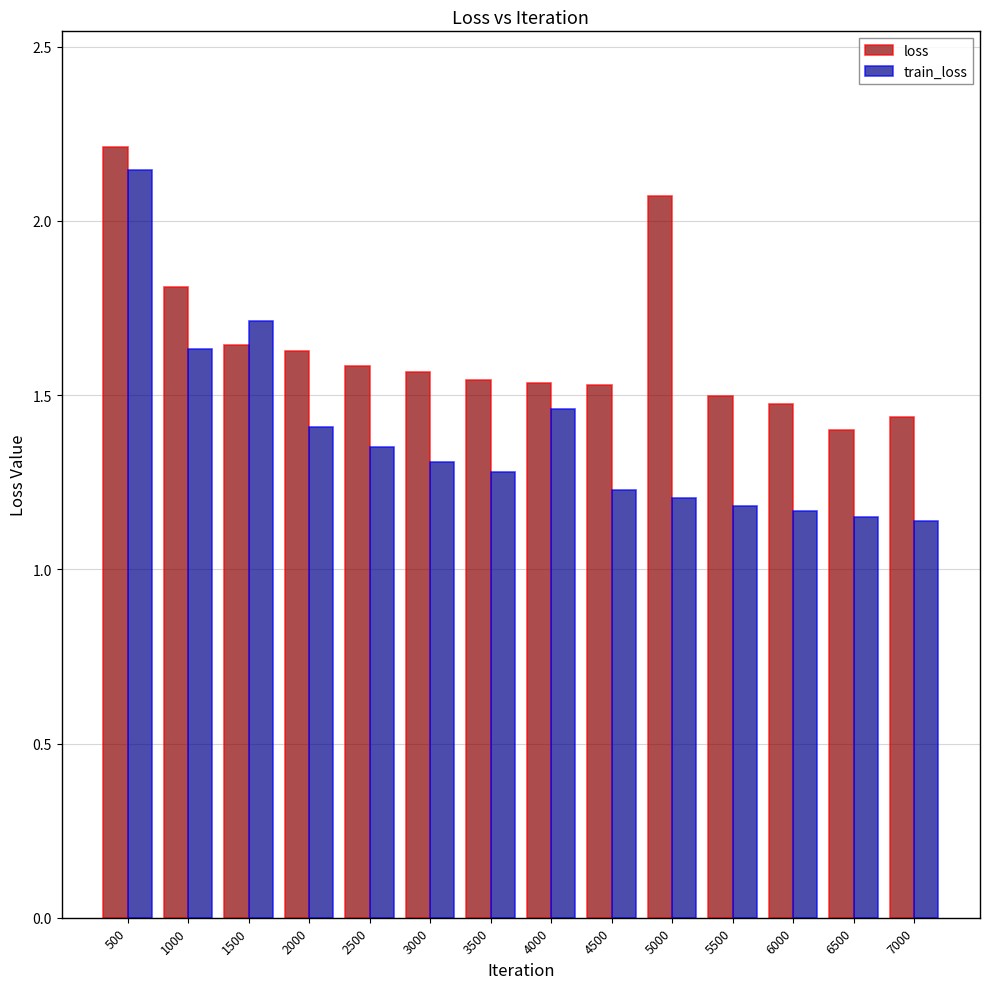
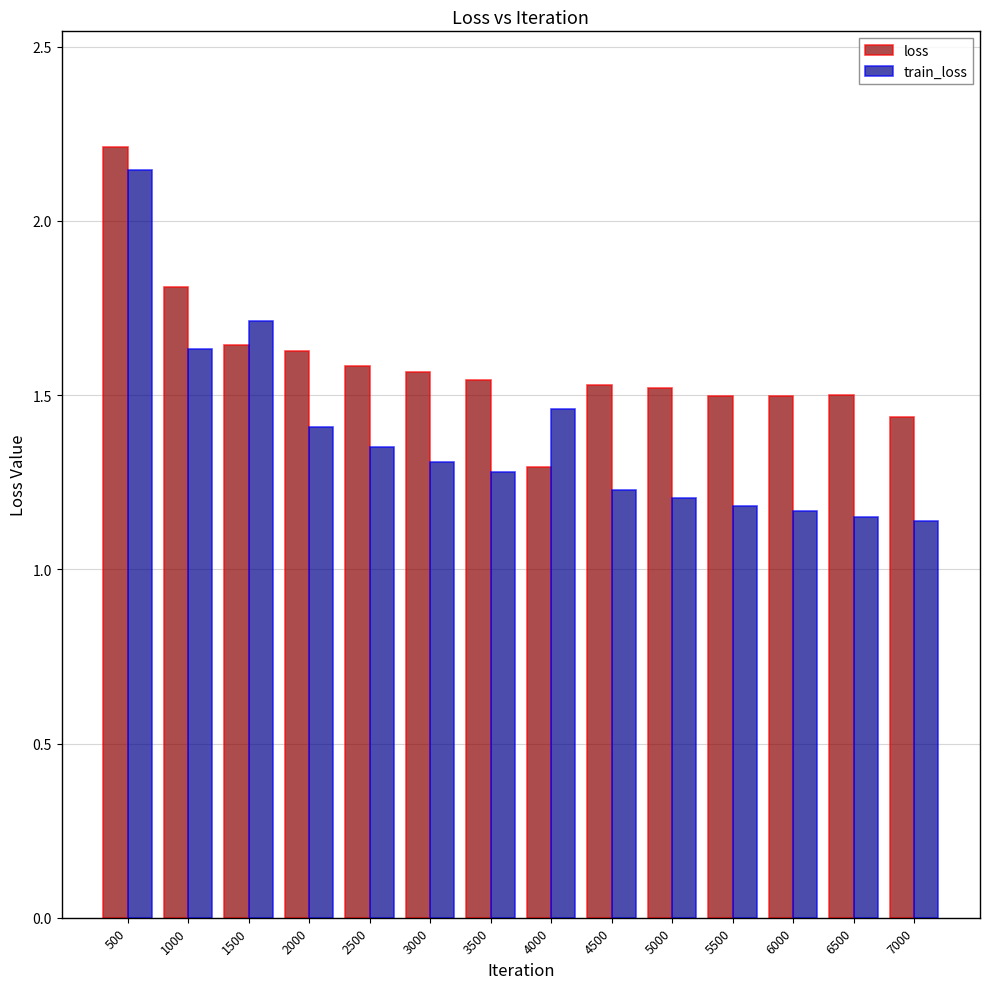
  {
    "loss": {
      "500": 2.21,
      "1000": 1.81,
      "1500": 1.64,
      "2000": 1.63,
      "2500": 1.58,
      "3000": 1.57,
      "3500": 1.54,
-     "4000": 1.53,
+     "4000": 1.29,
      "4500": 1.53,
-     "5000": 2.07,
+     "5000": 1.52,
      "5500": 1.50,
-     "6000": 1.47,
-     "6500": 1.40,
+     "6000": 1.50,
+     "6500": 1.50,
      "7000": 1.44
    },
    "train_loss": {
      "500": 2.15,
      "1000": 1.63,
      "1500": 1.71,
      "2000": 1.41,
      "2500": 1.35,
      "3000": 1.31,
      "3500": 1.28,
      "4000": 1.46,
      "4500": 1.23,
      "5000": 1.20,
      "5500": 1.18,
      "6000": 1.17,
      "6500": 1.15,
      "7000": 1.14
    }
  }
